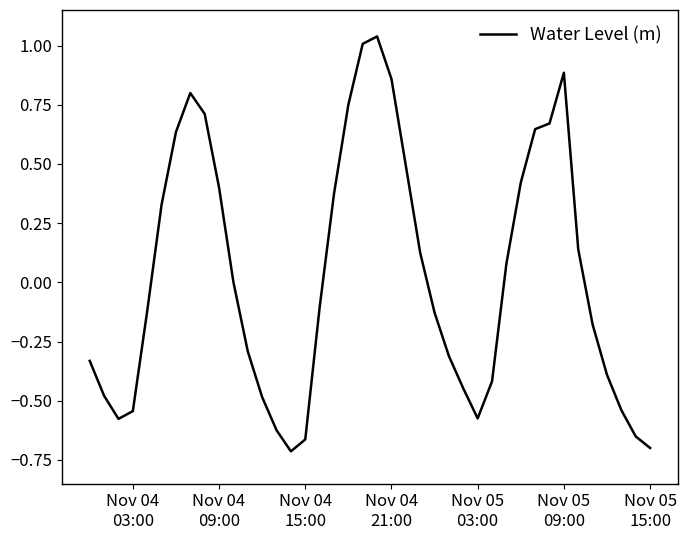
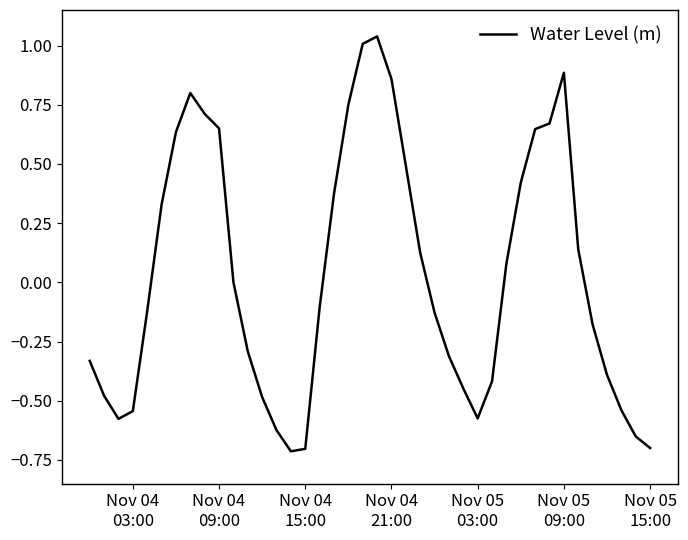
  {
    "Nov 04 03:00": -0.54,
-   "Nov 04 09:00": 0.40,
-   "Nov 04 15:00": -0.66,
+   "Nov 04 09:00": 0.65,
+   "Nov 04 15:00": -0.70,
    "Nov 04 21:00": 0.86,
    "Nov 05 03:00": -0.57,
    "Nov 05 09:00": 0.89,
    "Nov 05 15:00": -0.70
  }
